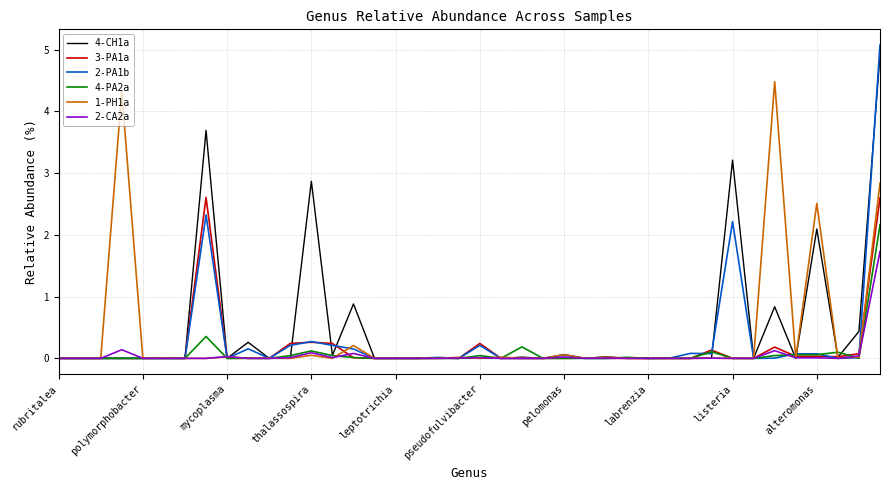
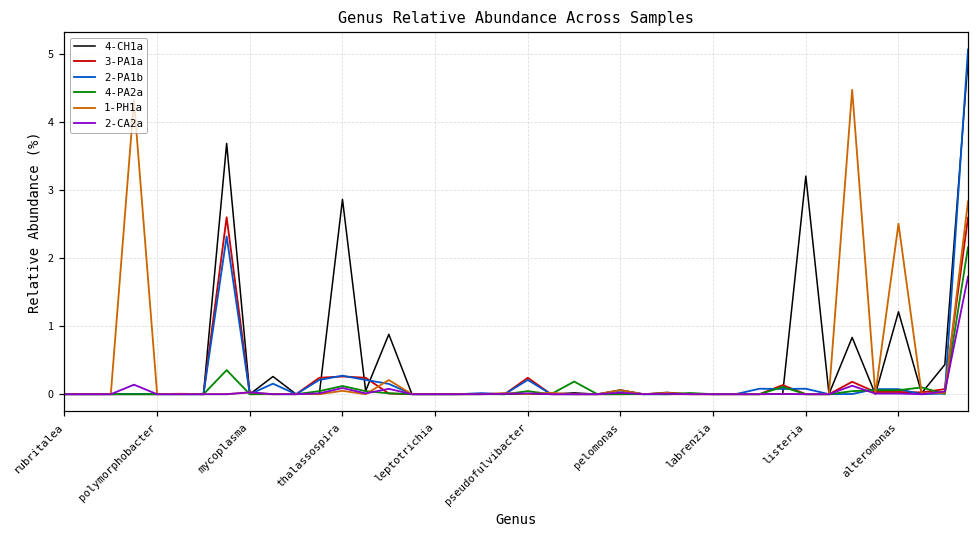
  {
    "4-CH1a": {
      "thalassospira": 2.9,
      "listeria": 3.2,
-     "alteromonas": 2.1
+     "alteromonas": 1.2
    },
    "2-PA1b": {
-     "listeria": 2.2
+     "listeria": 0.1
    },
    "1-PH1a": {
      "thalassospira": 0.0,
      "alteromonas": 2.5
    }
  }
